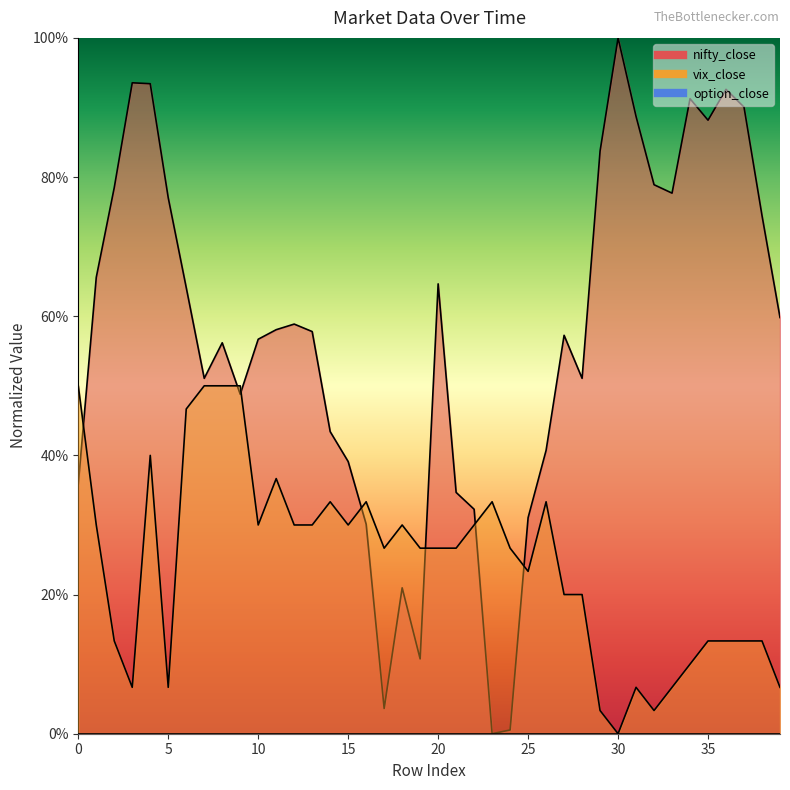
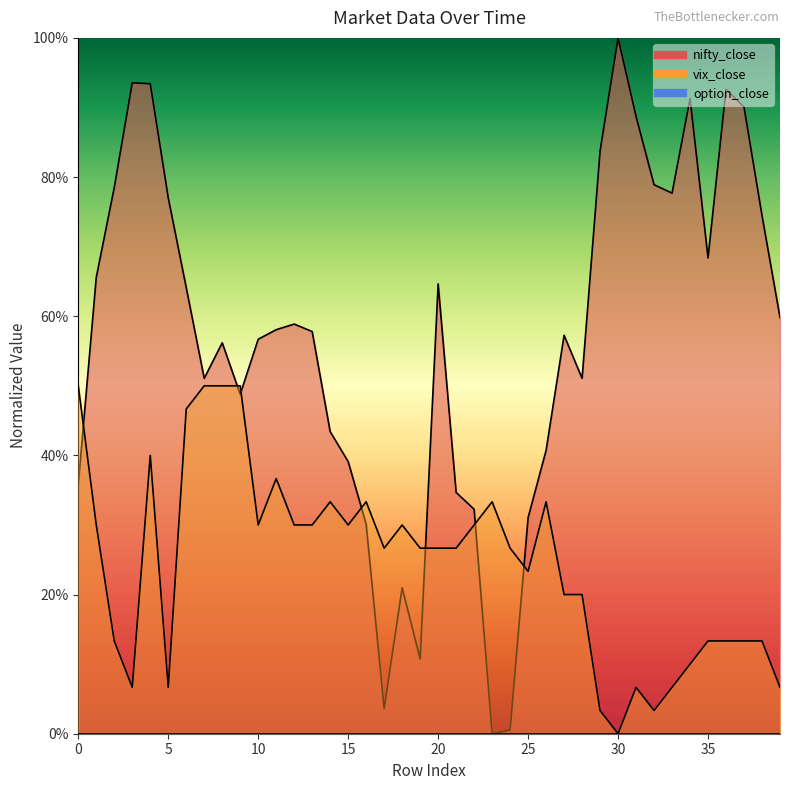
  {
    "nifty_close": {
      "0": "36%",
      "5": "77%",
      "10": "57%",
      "15": "39%",
      "20": "65%",
      "25": "31%",
      "30": "100%",
-     "35": "88%"
+     "35": "68%"
    },
    "vix_close": {
      "0": "50%",
      "5": "7%",
      "10": "30%",
      "15": "30%",
      "20": "27%",
      "25": "23%",
      "35": "13%"
    },
    "option_close": {
      "0": "0%",
      "5": "0%",
      "10": "0%",
      "15": "0%",
      "20": "0%",
      "25": "0%",
      "35": "0%"
    }
  }
